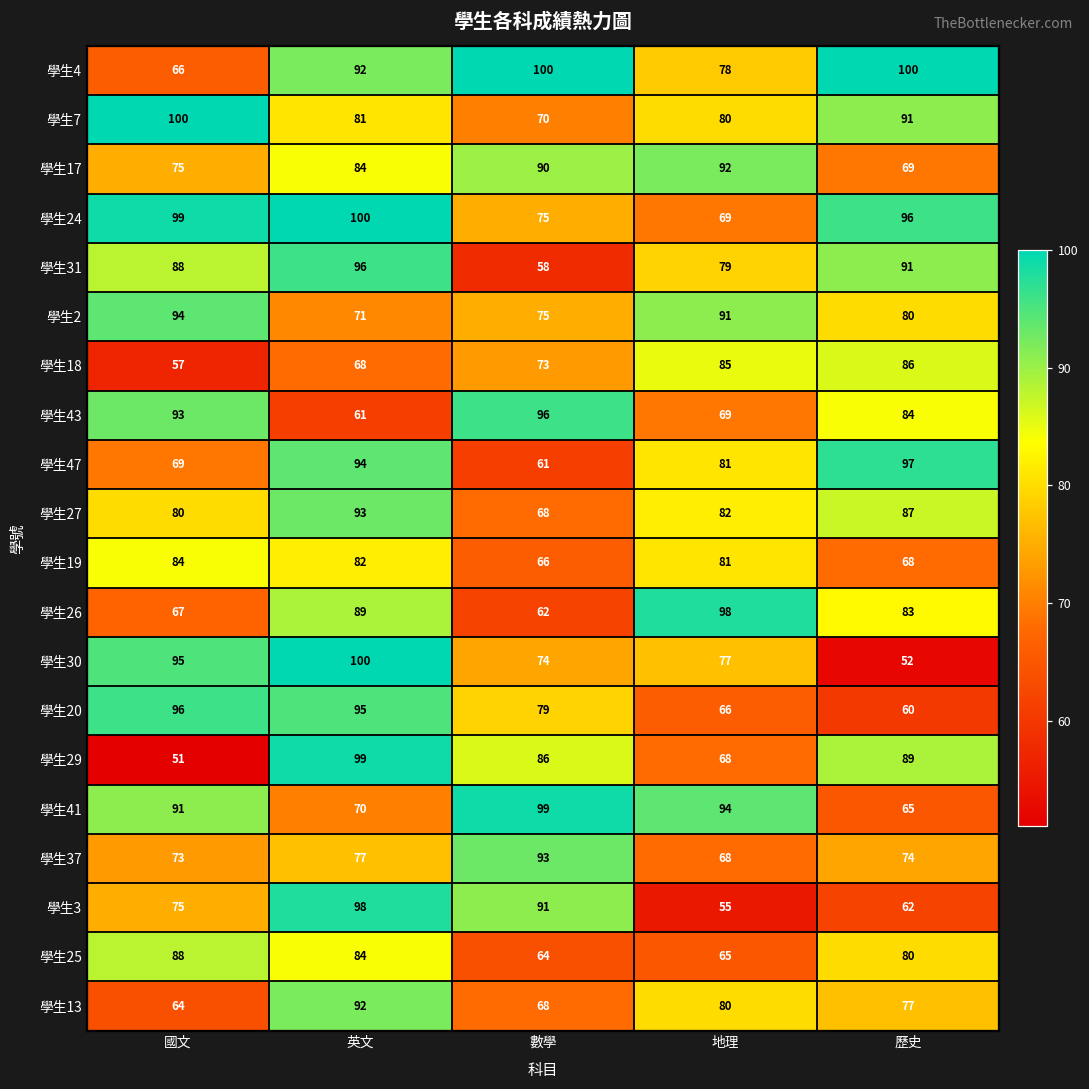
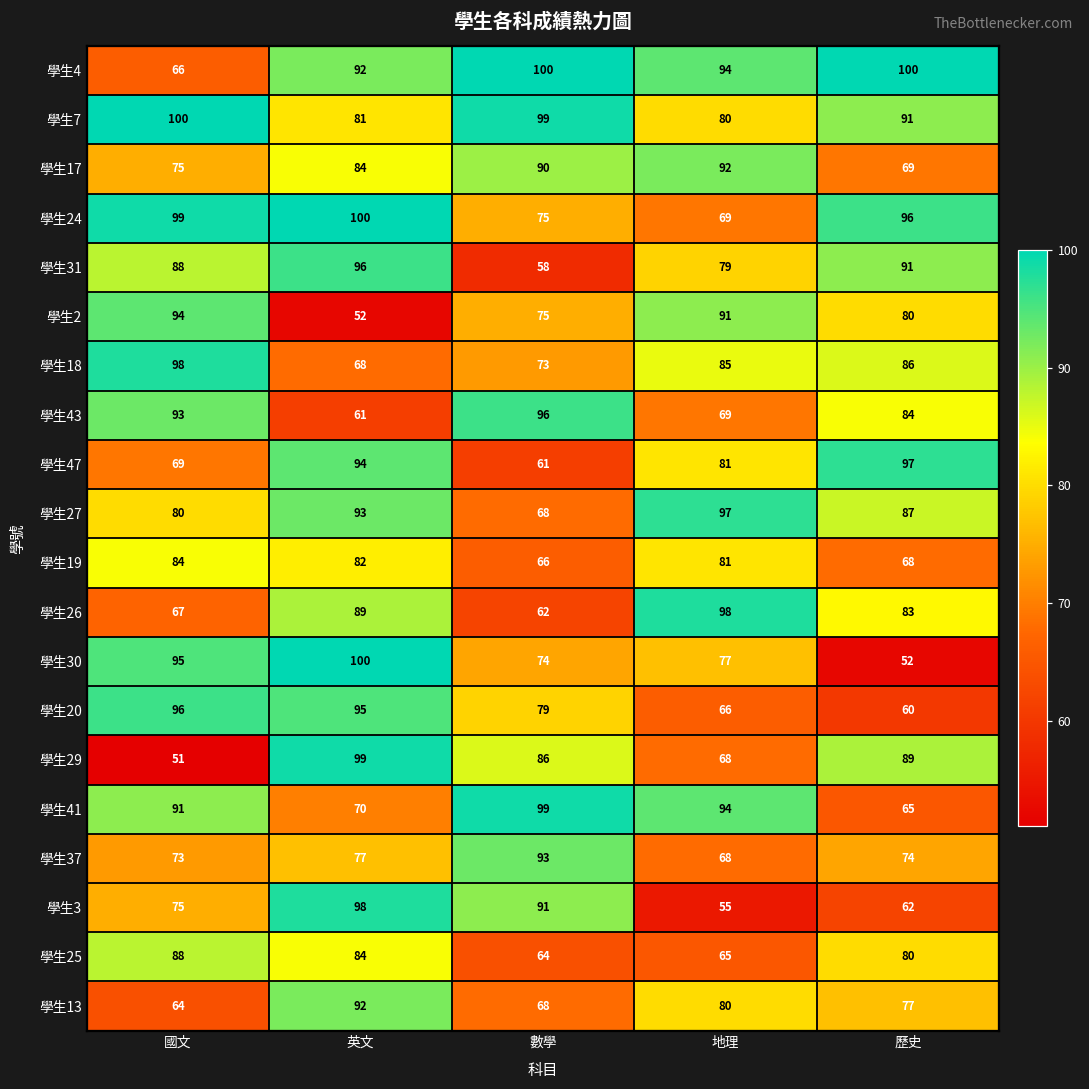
  {
    "學生4": {
      "國文": 66,
      "英文": 92,
      "數學": 100,
-     "地理": 78,
+     "地理": 94,
      "歷史": 100
    },
    "學生7": {
      "國文": 100,
      "英文": 81,
-     "數學": 70,
+     "數學": 99,
      "地理": 80,
      "歷史": 91
    },
    "學生17": {
      "國文": 75,
      "英文": 84,
      "數學": 90,
      "地理": 92,
      "歷史": 69
    },
    "學生24": {
      "國文": 99,
      "英文": 100,
      "數學": 75,
      "地理": 69,
      "歷史": 96
    },
    "學生31": {
      "國文": 88,
      "英文": 96,
      "數學": 58,
      "地理": 79,
      "歷史": 91
    },
    "學生2": {
      "國文": 94,
-     "英文": 71,
+     "英文": 52,
      "數學": 75,
      "地理": 91,
      "歷史": 80
    },
    "學生18": {
-     "國文": 57,
+     "國文": 98,
      "英文": 68,
      "數學": 73,
      "地理": 85,
      "歷史": 86
    },
    "學生43": {
      "國文": 93,
      "英文": 61,
      "數學": 96,
      "地理": 69,
      "歷史": 84
    },
    "學生47": {
      "國文": 69,
      "英文": 94,
      "數學": 61,
      "地理": 81,
      "歷史": 97
    },
    "學生27": {
      "國文": 80,
      "英文": 93,
      "數學": 68,
-     "地理": 82,
+     "地理": 97,
      "歷史": 87
    },
    "學生19": {
      "國文": 84,
      "英文": 82,
      "數學": 66,
      "地理": 81,
      "歷史": 68
    },
    "學生26": {
      "國文": 67,
      "英文": 89,
      "數學": 62,
      "地理": 98,
      "歷史": 83
    },
    "學生30": {
      "國文": 95,
      "英文": 100,
      "數學": 74,
      "地理": 77,
      "歷史": 52
    },
    "學生20": {
      "國文": 96,
      "英文": 95,
      "數學": 79,
      "地理": 66,
      "歷史": 60
    },
    "學生29": {
      "國文": 51,
      "英文": 99,
      "數學": 86,
      "地理": 68,
      "歷史": 89
    },
    "學生41": {
      "國文": 91,
      "英文": 70,
      "數學": 99,
      "地理": 94,
      "歷史": 65
    },
    "學生37": {
      "國文": 73,
      "英文": 77,
      "數學": 93,
      "地理": 68,
      "歷史": 74
    },
    "學生3": {
      "國文": 75,
      "英文": 98,
      "數學": 91,
      "地理": 55,
      "歷史": 62
    },
    "學生25": {
      "國文": 88,
      "英文": 84,
      "數學": 64,
      "地理": 65,
      "歷史": 80
    },
    "學生13": {
      "國文": 64,
      "英文": 92,
      "數學": 68,
      "地理": 80,
      "歷史": 77
    }
  }
